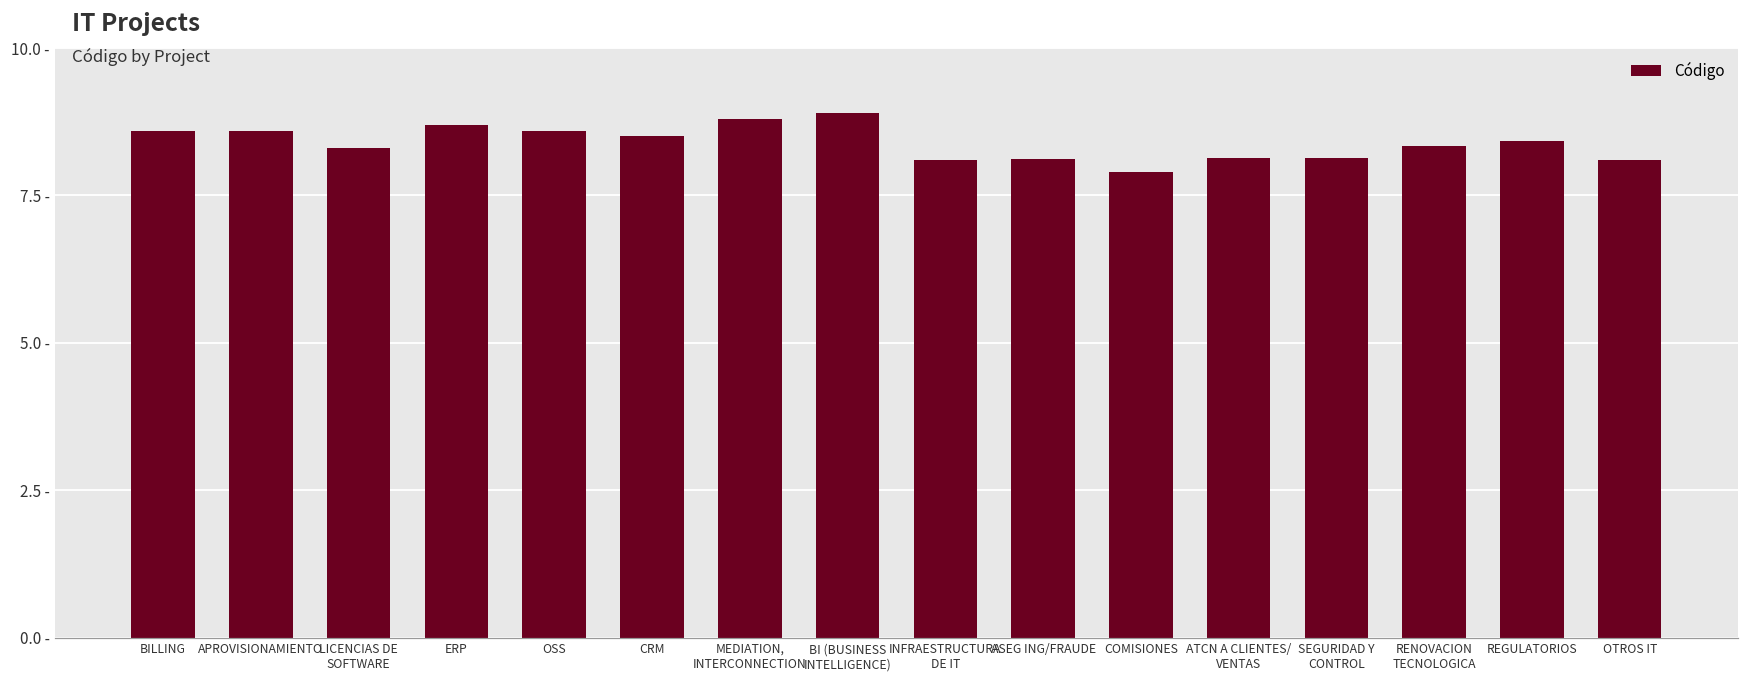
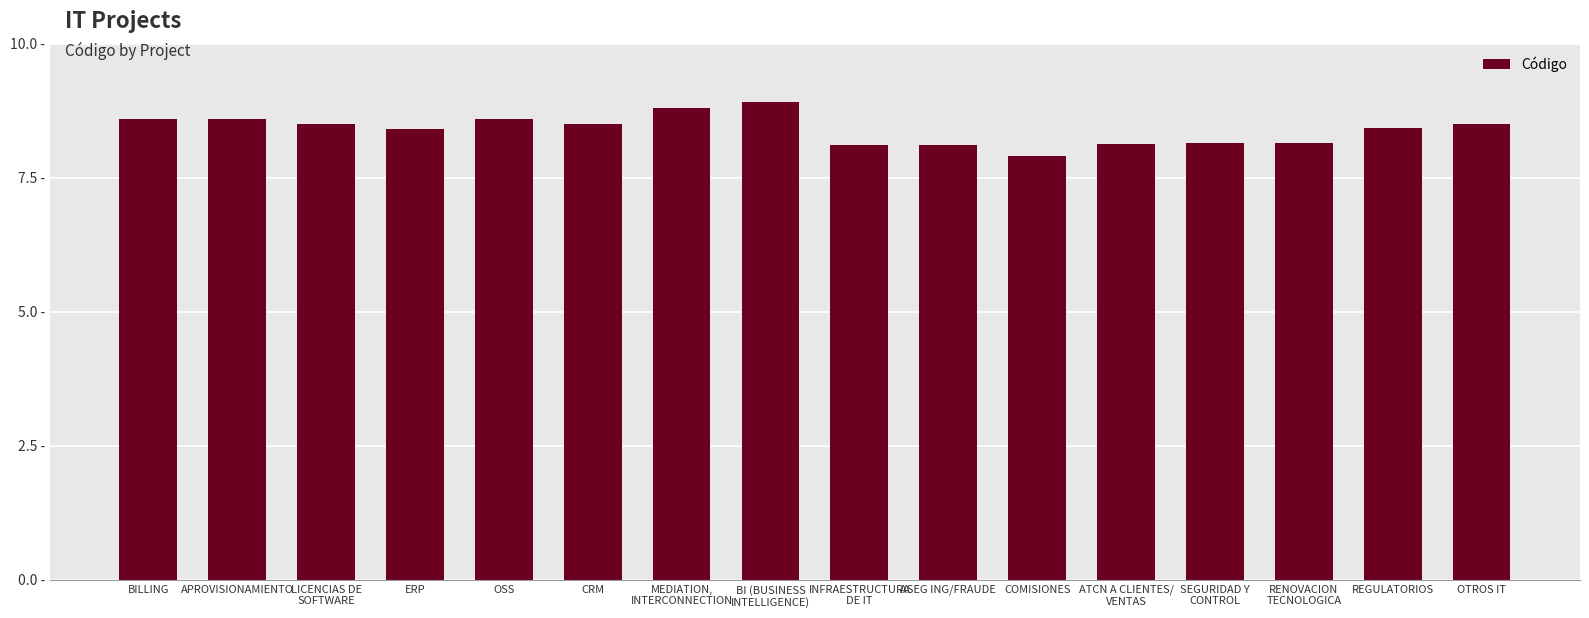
  {
    "BILLING": "8.6 -",
    "APROVISIONAMIENTO": "8.6 -",
-   "LICENCIAS DE SOFTWARE": "8.3 -",
-   "ERP": "8.7 -",
+   "LICENCIAS DE SOFTWARE": "8.5 -",
+   "ERP": "8.4 -",
    "OSS": "8.6 -",
    "CRM": "8.5 -",
    "MEDIATION, INTERCONNECTION": "8.8 -",
    "BI (BUSINESS INTELLIGENCE)": "8.9 -",
    "INFRAESTRUCTURA DE IT": "8.1 -",
    "ASEG ING/FRAUDE": "8.1 -",
    "COMISIONES": "7.9 -",
    "ATCN A CLIENTES/ VENTAS": "8.1 -",
    "SEGURIDAD Y CONTROL": "8.1 -",
-   "RENOVACION TECNOLOGICA": "8.3 -",
+   "RENOVACION TECNOLOGICA": "8.2 -",
    "REGULATORIOS": "8.4 -",
-   "OTROS IT": "8.1 -"
+   "OTROS IT": "8.5 -"
  }
